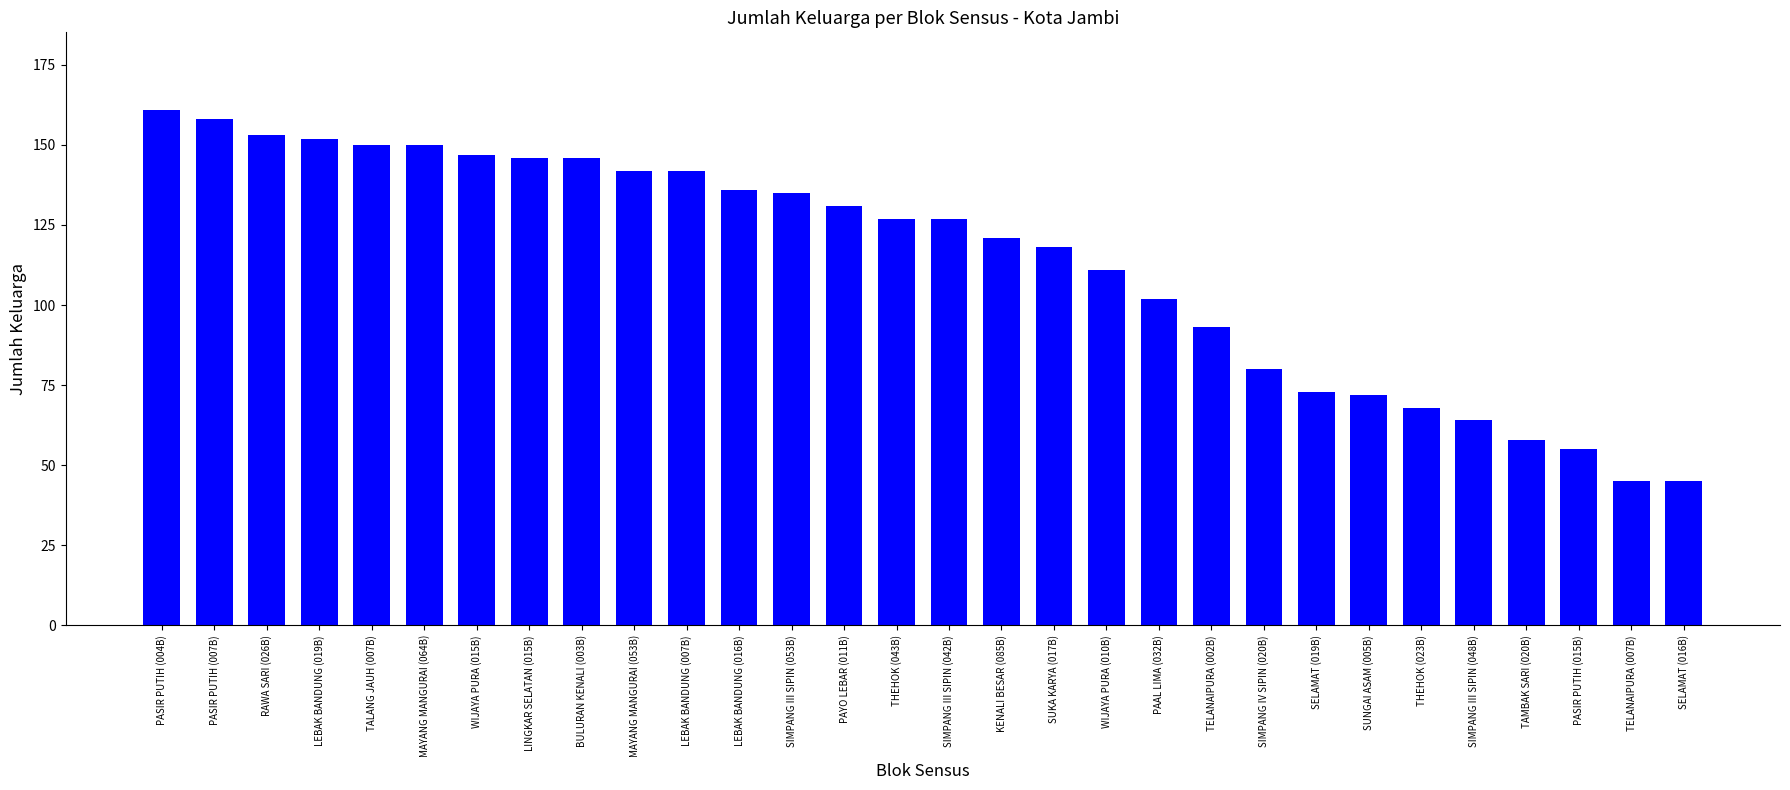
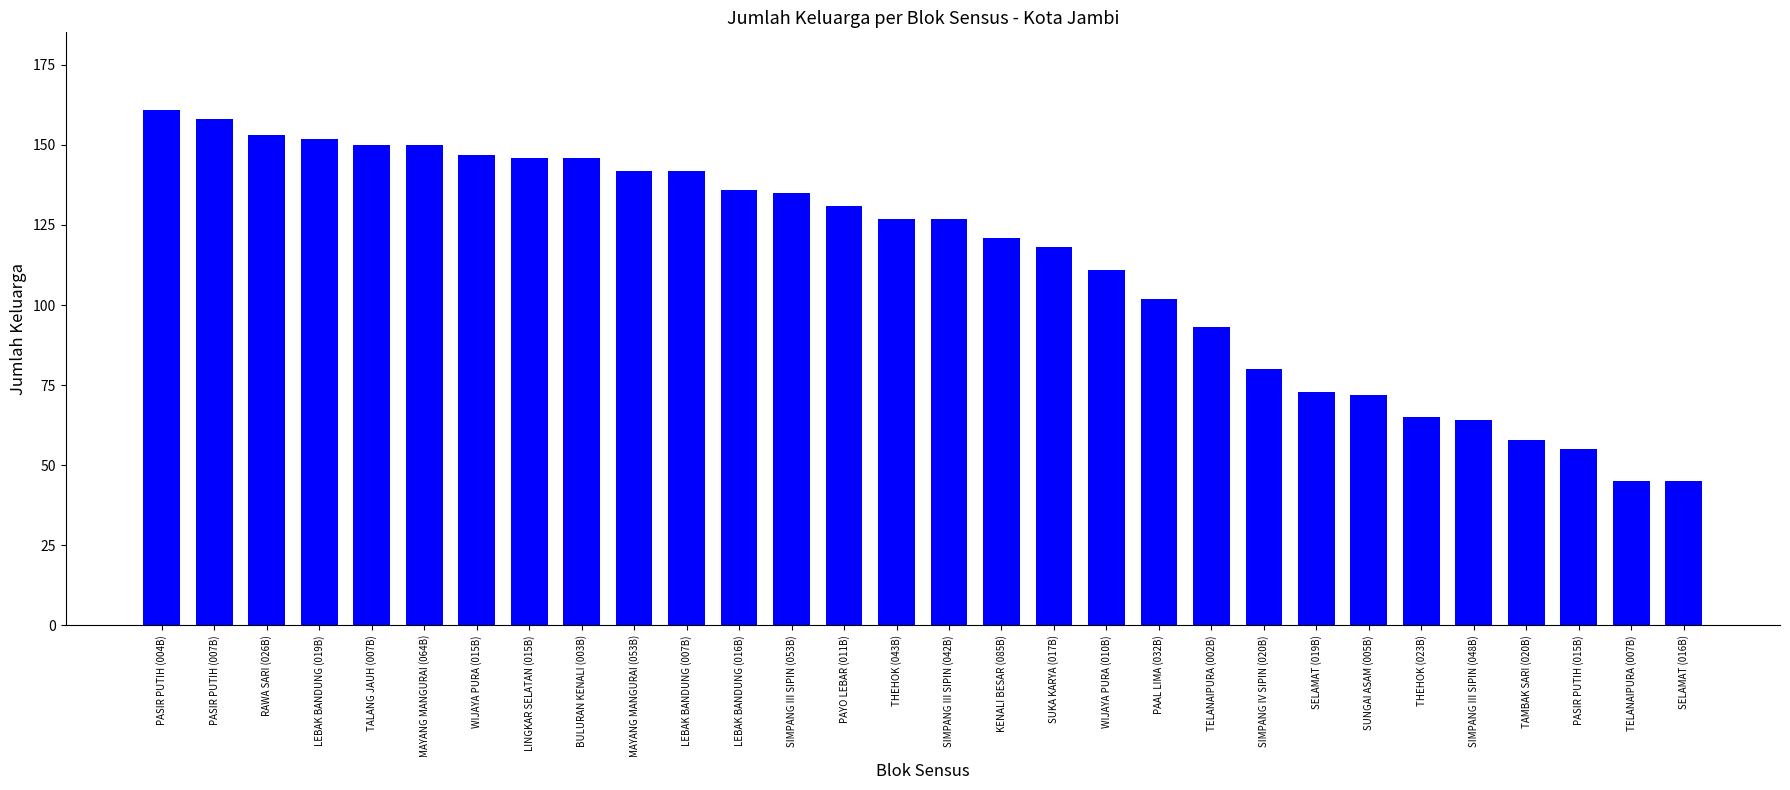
  {
    "PASIR PUTIH (004B)": 161,
    "PASIR PUTIH (007B)": 158,
    "RAWA SARI (026B)": 153,
    "LEBAK BANDUNG (019B)": 152,
    "TALANG JAUH (007B)": 150,
    "MAYANG MANGURAI (064B)": 150,
    "WIJAYA PURA (015B)": 147,
    "LINGKAR SELATAN (015B)": 146,
    "BULURAN KENALI (003B)": 146,
    "MAYANG MANGURAI (053B)": 142,
    "LEBAK BANDUNG (007B)": 142,
    "LEBAK BANDUNG (016B)": 136,
    "SIMPANG III SIPIN (053B)": 135,
    "PAYO LEBAR (011B)": 131,
    "THEHOK (043B)": 127,
    "SIMPANG III SIPIN (042B)": 127,
    "KENALI BESAR (085B)": 121,
    "SUKA KARYA (017B)": 118,
    "WIJAYA PURA (010B)": 111,
    "PAAL LIMA (032B)": 102,
    "TELANAIPURA (002B)": 93,
    "SIMPANG IV SIPIN (020B)": 80,
    "SELAMAT (019B)": 73,
    "SUNGAI ASAM (005B)": 72,
-   "THEHOK (023B)": 68,
+   "THEHOK (023B)": 65,
    "SIMPANG III SIPIN (048B)": 64,
    "TAMBAK SARI (020B)": 58,
    "PASIR PUTIH (015B)": 55,
    "TELANAIPURA (007B)": 45,
    "SELAMAT (016B)": 45
  }
